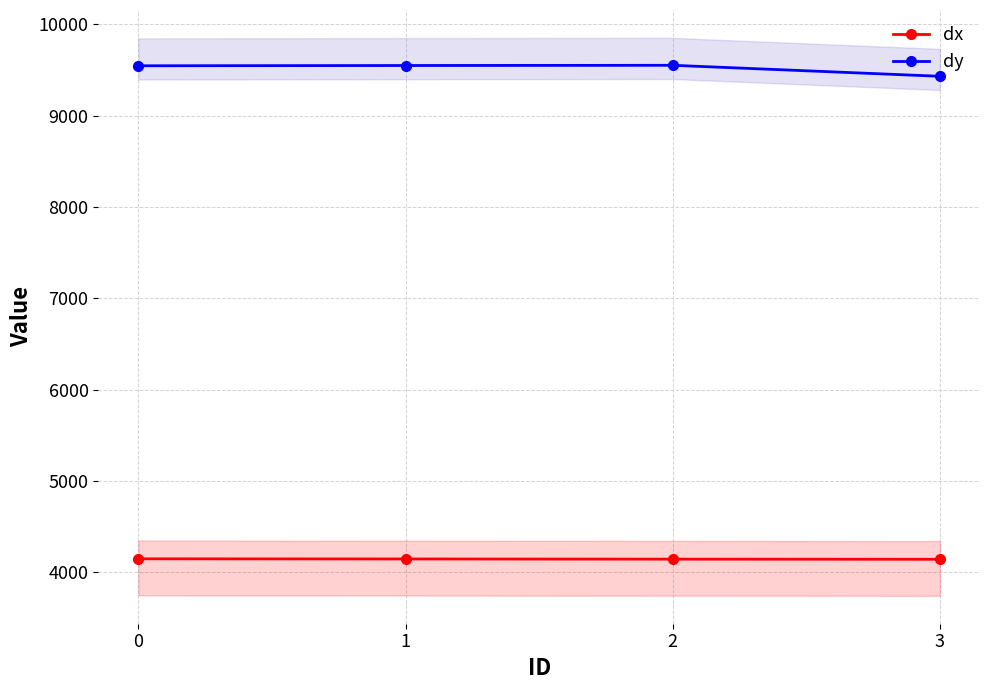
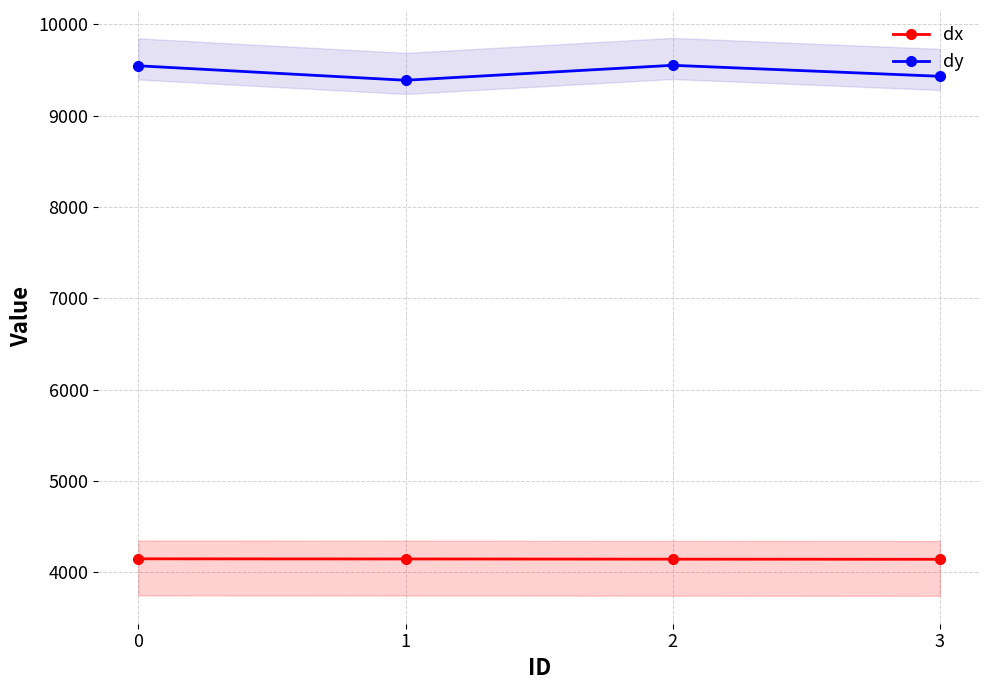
  {
    "dy": {
      "0": 9500,
-     "1": 9500,
+     "1": 9400,
      "2": 9600,
      "3": 9400
    }
  }
